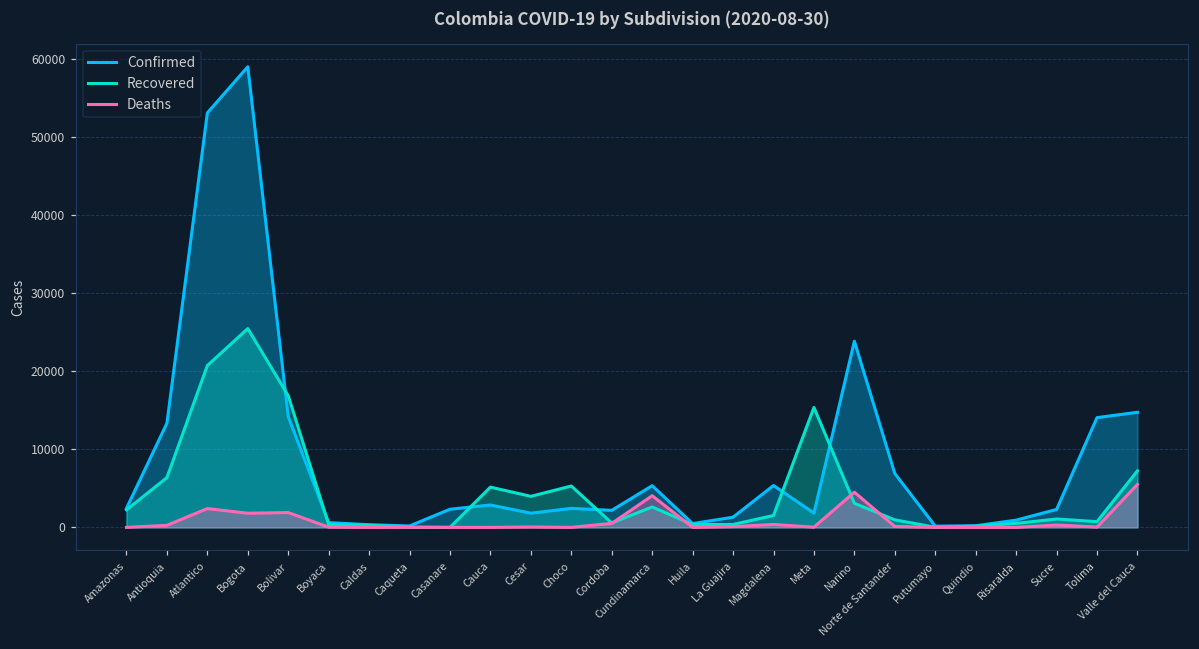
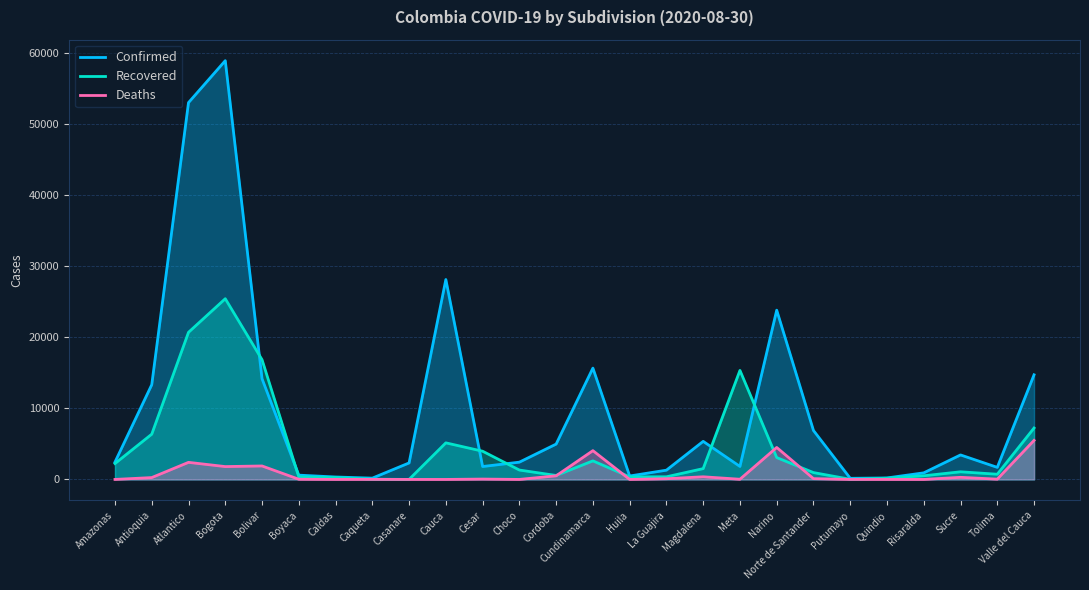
  {
    "Confirmed": {
      "Antioquia": 13000,
      "Atlantico": 53000,
      "Bogota": 59000,
      "Bolivar": 14000,
      "Casanare": 2000,
-     "Cauca": 3000,
+     "Cauca": 28000,
      "Cesar": 2000,
      "Choco": 2000,
-     "Cordoba": 2000,
-     "Cundinamarca": 5000,
+     "Cordoba": 5000,
+     "Cundinamarca": 16000,
      "La Guajira": 1000,
      "Magdalena": 5000,
      "Meta": 2000,
      "Narino": 24000,
      "Norte de Santander": 7000,
      "Risaralda": 1000,
-     "Sucre": 2000,
-     "Tolima": 14000,
+     "Sucre": 3000,
+     "Tolima": 2000,
      "Valle del Cauca": 15000
    },
    "Recovered": {
      "Antioquia": 6000,
      "Atlantico": 21000,
      "Bogota": 25000,
      "Bolivar": 17000,
      "Cauca": 5000,
      "Cesar": 4000,
-     "Choco": 5000,
+     "Choco": 1000,
      "Cundinamarca": 3000,
      "Magdalena": 2000,
      "Meta": 15000,
      "Narino": 3000,
      "Norte de Santander": 1000,
      "Risaralda": 1000,
      "Sucre": 1000,
      "Tolima": 1000,
      "Valle del Cauca": 7000
    },
    "Deaths": {
      "Amazonas": 0,
      "Antioquia": 0,
      "Atlantico": 2000,
      "Bogota": 2000,
      "Bolivar": 2000,
      "Cauca": 0,
      "Cesar": 0,
      "Choco": 0,
      "Cundinamarca": 4000,
      "Magdalena": 0,
      "Meta": 0,
      "Narino": 5000,
      "Norte de Santander": 0,
      "Risaralda": 0,
      "Sucre": 0,
      "Tolima": 0,
      "Valle del Cauca": 5000
    }
  }
